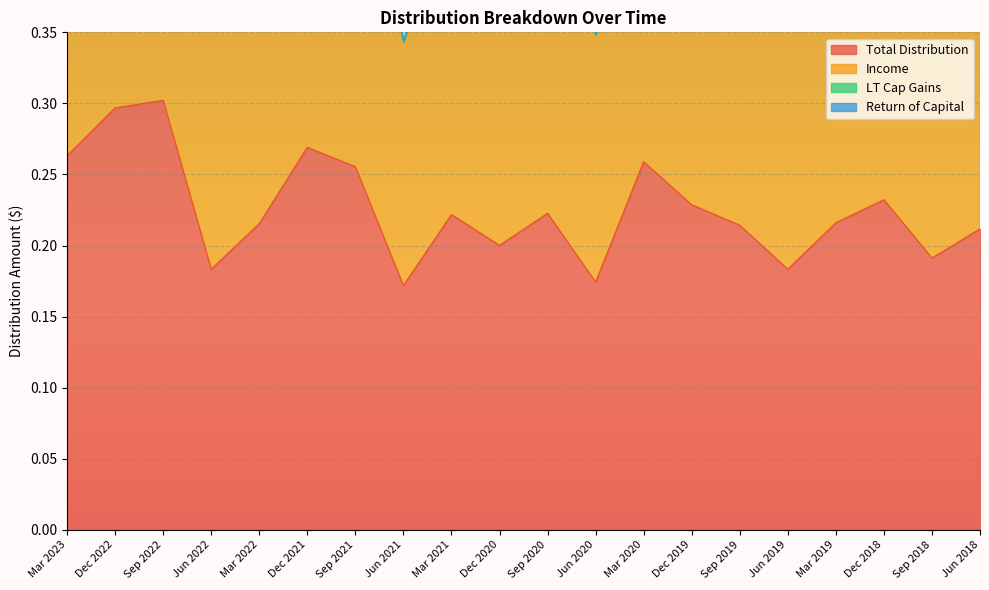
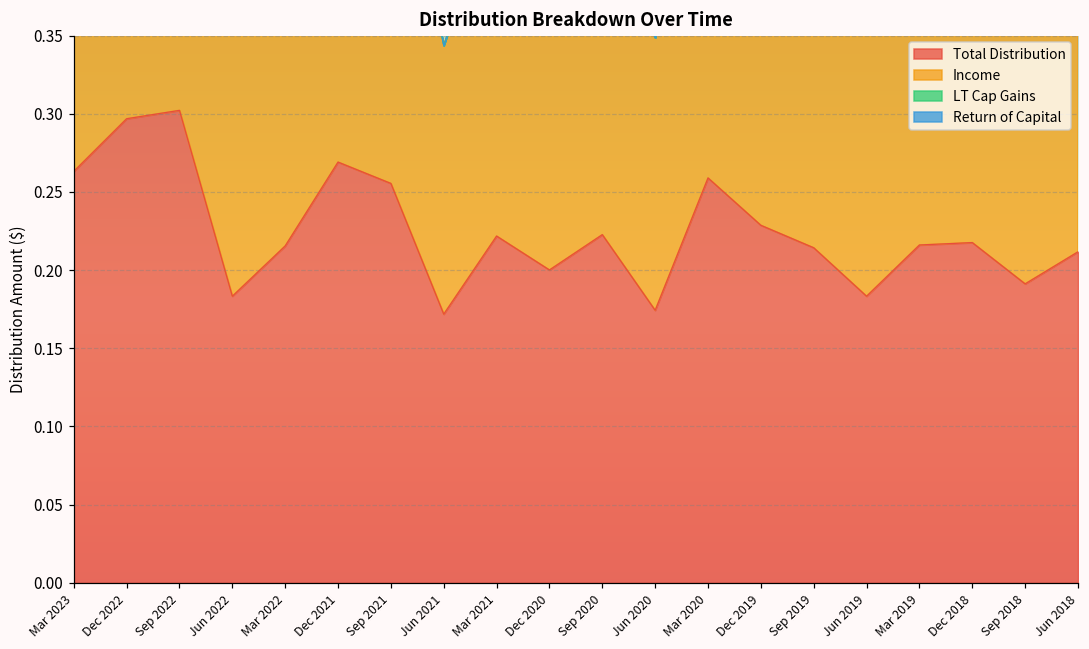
  {
    "Total Distribution": {
      "Mar 2023": 0.263,
      "Dec 2022": 0.297,
      "Sep 2022": 0.302,
      "Jun 2022": 0.183,
      "Mar 2022": 0.215,
      "Dec 2021": 0.269,
      "Sep 2021": 0.255,
      "Jun 2021": 0.172,
      "Mar 2021": 0.222,
      "Dec 2020": 0.200,
      "Sep 2020": 0.223,
      "Jun 2020": 0.174,
      "Mar 2020": 0.259,
      "Dec 2019": 0.229,
      "Sep 2019": 0.214,
      "Jun 2019": 0.183,
      "Mar 2019": 0.216,
-     "Dec 2018": 0.232,
+     "Dec 2018": 0.218,
      "Sep 2018": 0.191,
      "Jun 2018": 0.212
    }
  }
